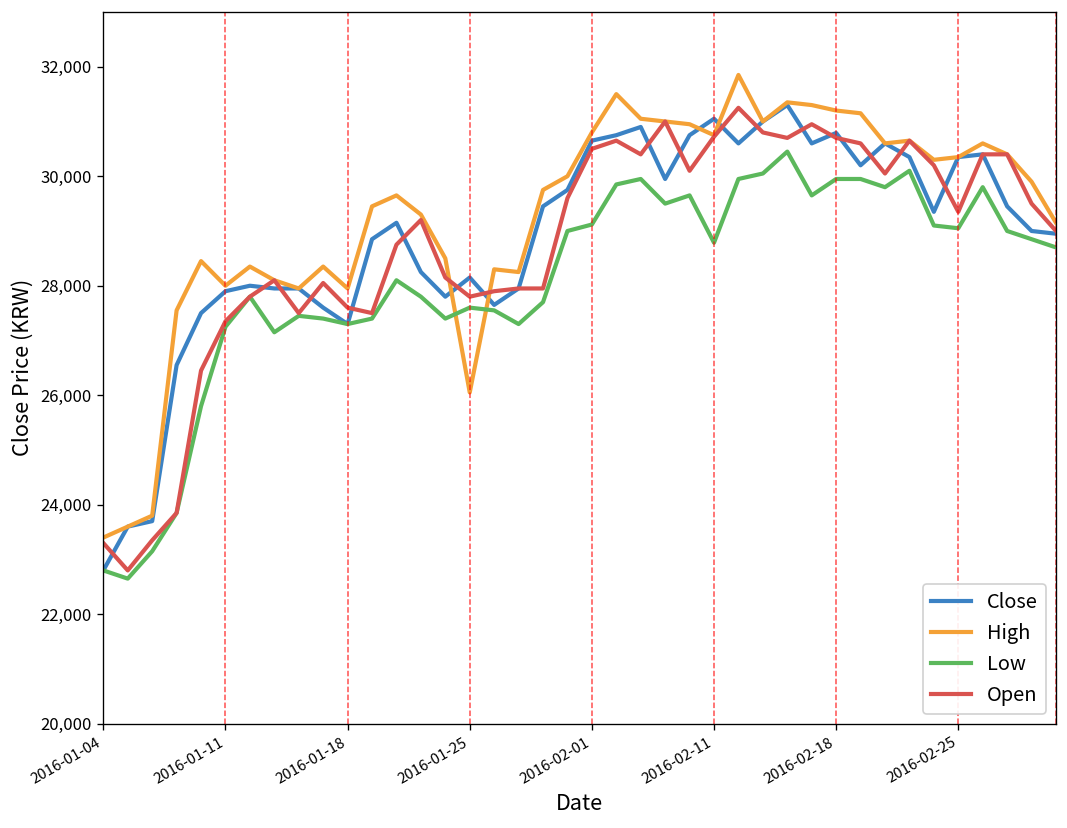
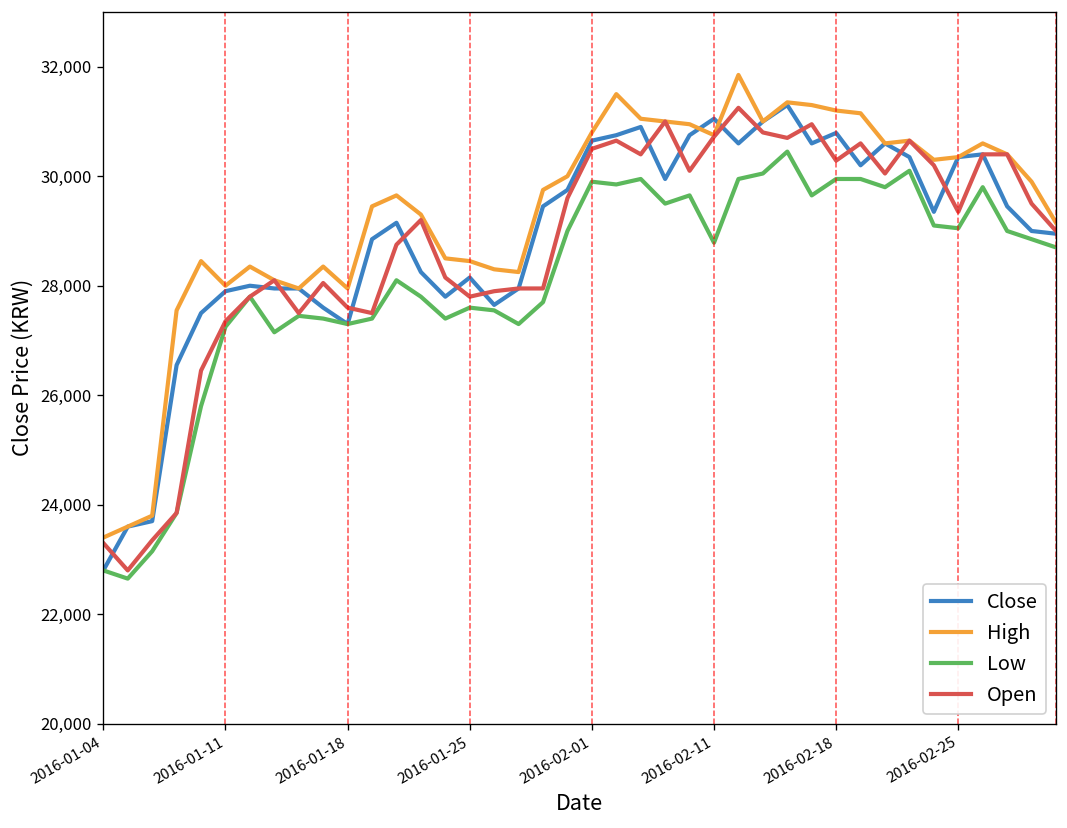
  {
    "Close": {
      "2016-01-11": "27,900",
      "2016-01-25": "28,200",
      "2016-02-01": "30,700",
      "2016-02-11": "31,100",
      "2016-02-18": "30,800"
    },
    "High": {
      "2016-01-04": "23,400",
      "2016-01-11": "28,000",
      "2016-01-18": "28,000",
-     "2016-01-25": "26,100",
+     "2016-01-25": "28,500",
      "2016-02-01": "30,800",
      "2016-02-18": "31,200"
    },
    "Low": {
      "2016-01-11": "27,300",
      "2016-01-25": "27,600",
-     "2016-02-01": "29,100",
+     "2016-02-01": "29,900",
      "2016-02-11": "28,800",
      "2016-02-18": "30,000",
      "2016-02-25": "29,100"
    },
    "Open": {
      "2016-01-04": "23,300",
      "2016-01-11": "27,400",
      "2016-01-18": "27,600",
      "2016-01-25": "27,800",
      "2016-02-01": "30,500",
-     "2016-02-18": "30,700",
+     "2016-02-18": "30,300",
      "2016-02-25": "29,400"
    }
  }
